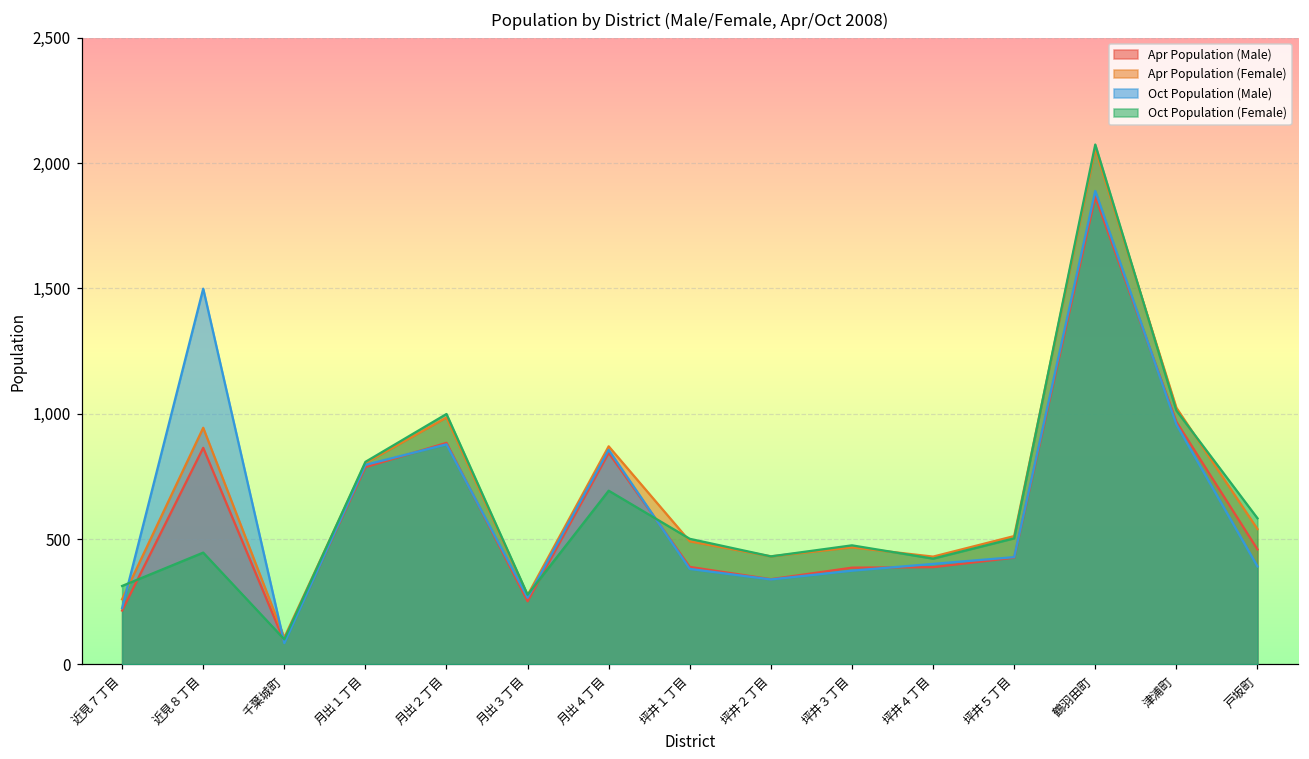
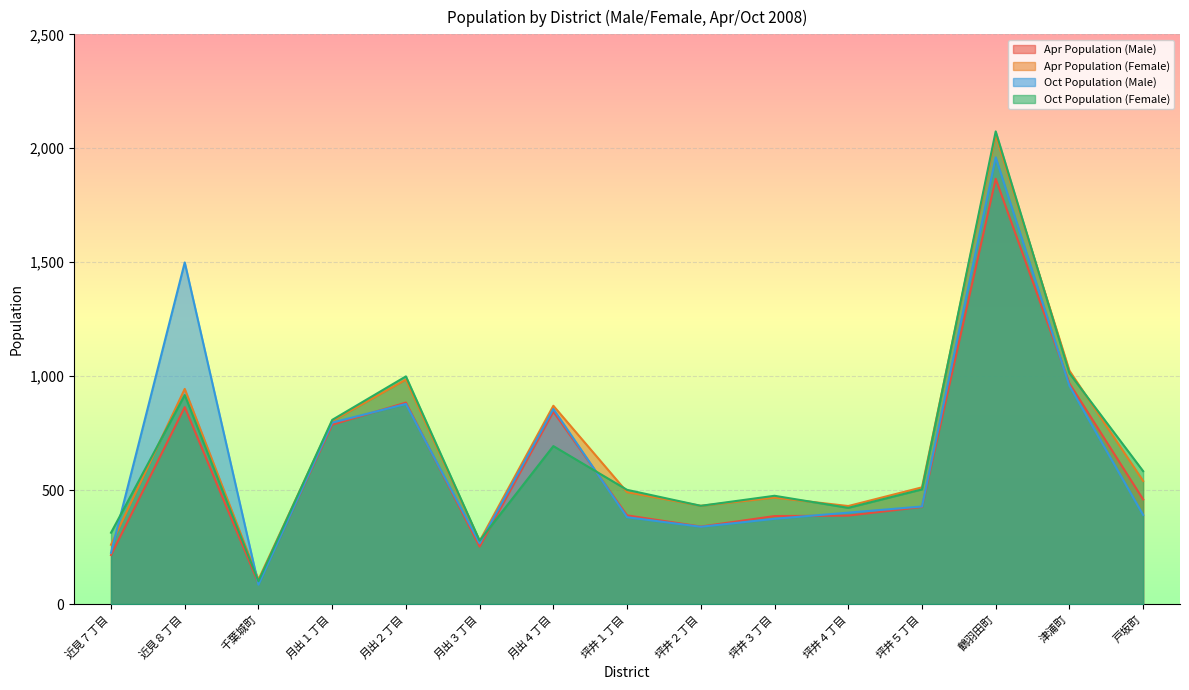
  {
    "Oct Population (Male)": {
      "近見８丁目": "1,500",
      "月出４丁目": "860",
      "坪井３丁目": "370",
      "坪井４丁目": "400",
-     "鶴羽田町": "1,890",
+     "鶴羽田町": "1,960",
      "戸坂町": "390"
    },
    "Oct Population (Female)": {
      "近見７丁目": "310",
-     "近見８丁目": "450",
+     "近見８丁目": "920",
      "月出２丁目": "1,000",
      "月出４丁目": "690",
      "鶴羽田町": "2,070",
      "戸坂町": "580"
    }
  }
